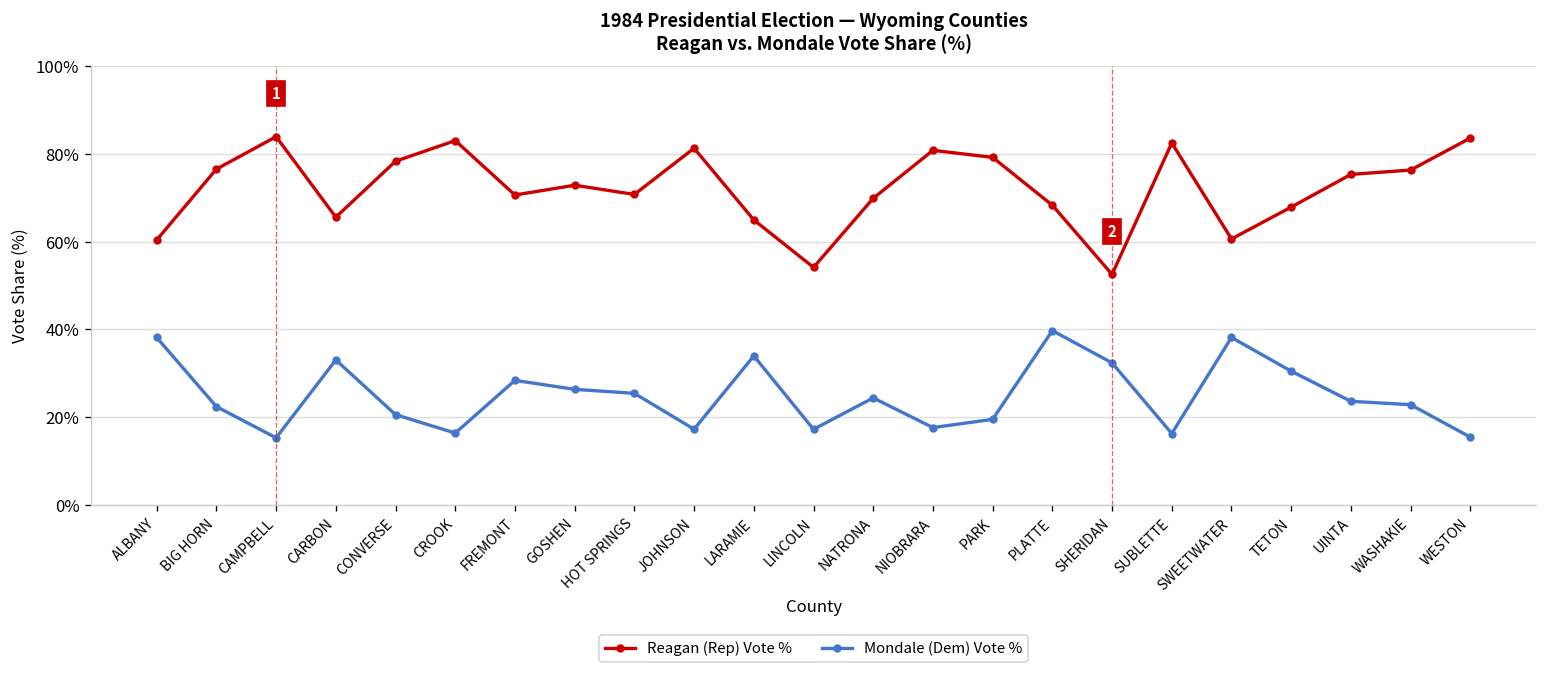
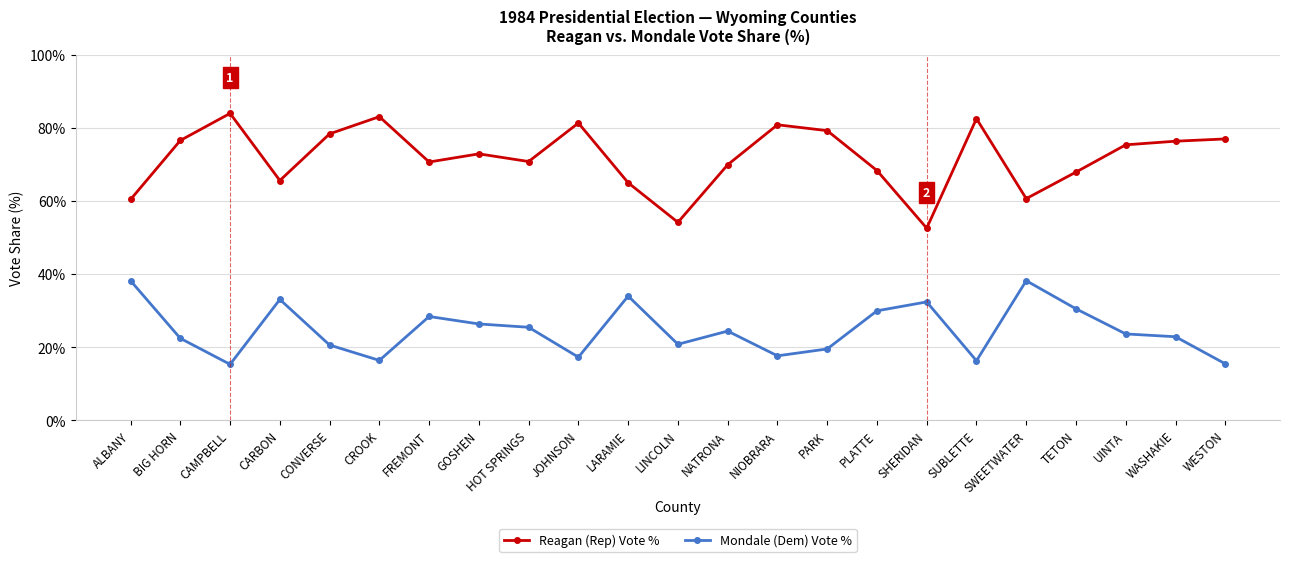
  {
    "Reagan (Rep) Vote %": {
      "ALBANY": "60%",
      "BIG HORN": "77%",
      "CAMPBELL": "84%",
      "CARBON": "66%",
      "CONVERSE": "78%",
      "CROOK": "83%",
      "FREMONT": "71%",
      "GOSHEN": "73%",
      "HOT SPRINGS": "71%",
      "JOHNSON": "81%",
      "LARAMIE": "65%",
      "LINCOLN": "54%",
      "NATRONA": "70%",
      "NIOBRARA": "81%",
      "PARK": "79%",
      "PLATTE": "68%",
      "SHERIDAN": "53%",
      "SUBLETTE": "82%",
      "SWEETWATER": "61%",
      "TETON": "68%",
      "UINTA": "75%",
      "WASHAKIE": "76%",
-     "WESTON": "84%"
+     "WESTON": "77%"
    },
    "Mondale (Dem) Vote %": {
      "ALBANY": "38%",
      "BIG HORN": "22%",
      "CAMPBELL": "15%",
      "CARBON": "33%",
      "CONVERSE": "21%",
      "CROOK": "16%",
      "FREMONT": "28%",
      "GOSHEN": "26%",
      "HOT SPRINGS": "25%",
      "JOHNSON": "17%",
      "LARAMIE": "34%",
-     "LINCOLN": "17%",
+     "LINCOLN": "21%",
      "NATRONA": "24%",
      "NIOBRARA": "18%",
      "PARK": "19%",
-     "PLATTE": "40%",
+     "PLATTE": "30%",
      "SHERIDAN": "32%",
      "SUBLETTE": "16%",
      "SWEETWATER": "38%",
      "TETON": "30%",
      "UINTA": "24%",
      "WASHAKIE": "23%",
      "WESTON": "15%"
    }
  }
